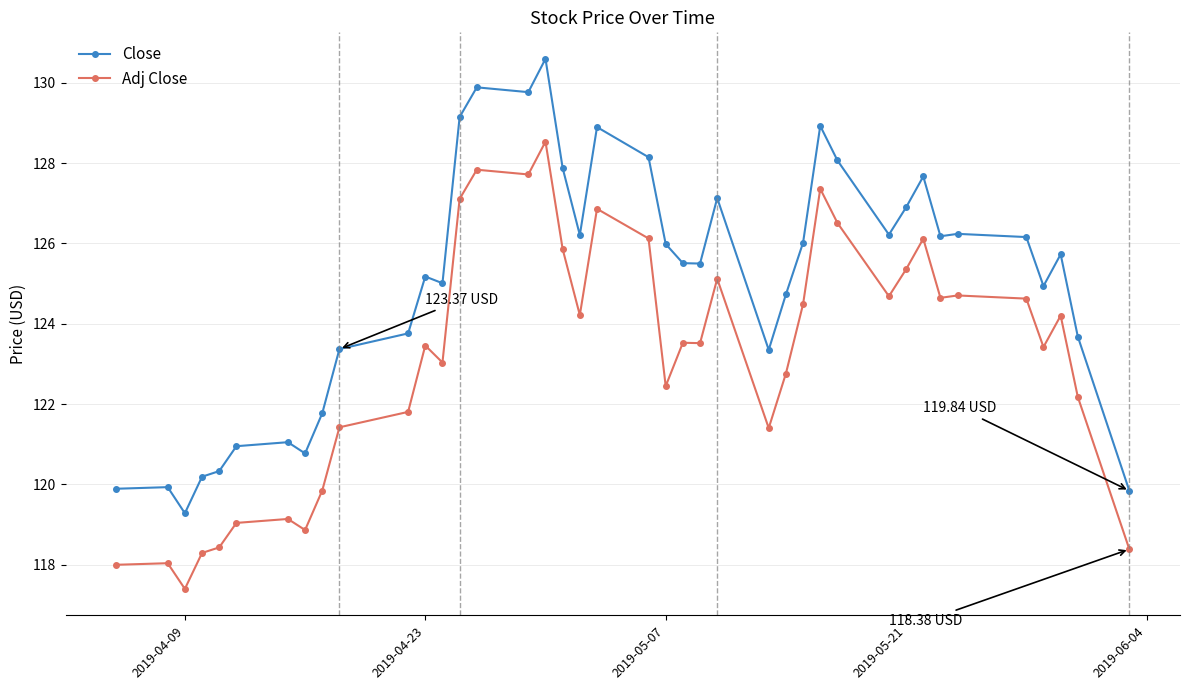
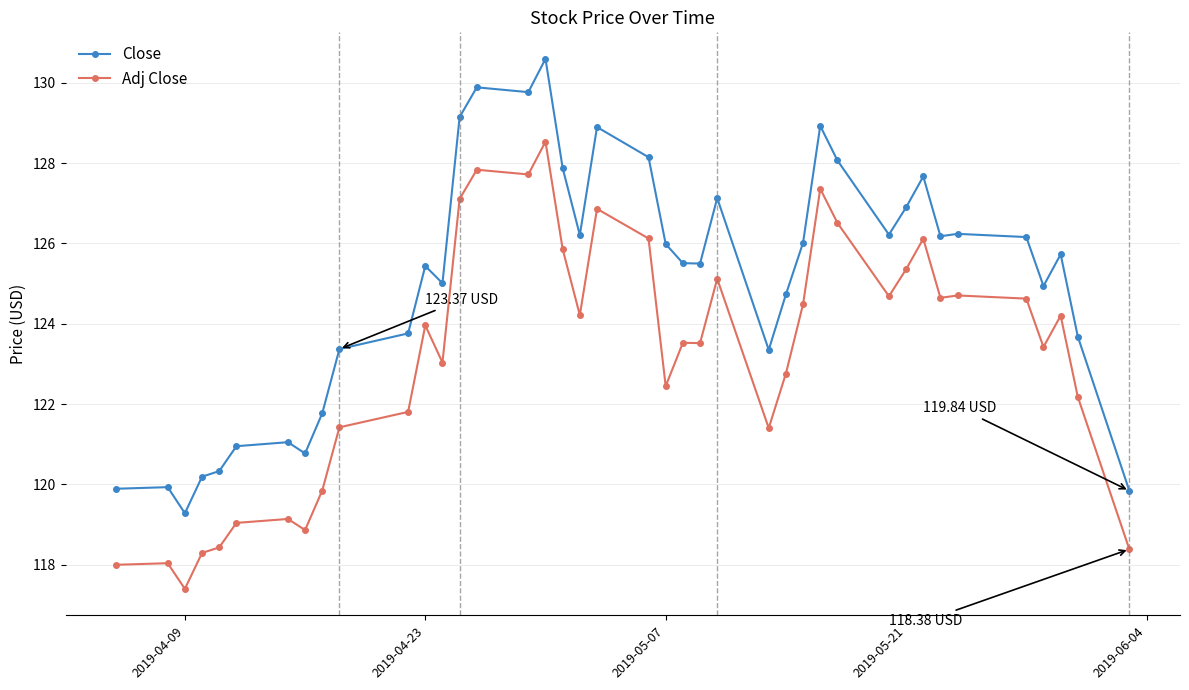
  {
    "Close": {
      "2019-04-09": 119.3,
-     "2019-04-23": 125.2,
+     "2019-04-23": 125.4,
      "2019-05-07": 126.0,
      "2019-05-21": 126.9
    },
    "Adj Close": {
      "2019-04-09": 117.4,
-     "2019-04-23": 123.5,
+     "2019-04-23": 124.0,
      "2019-05-07": 122.4,
      "2019-05-21": 125.4
    }
  }
